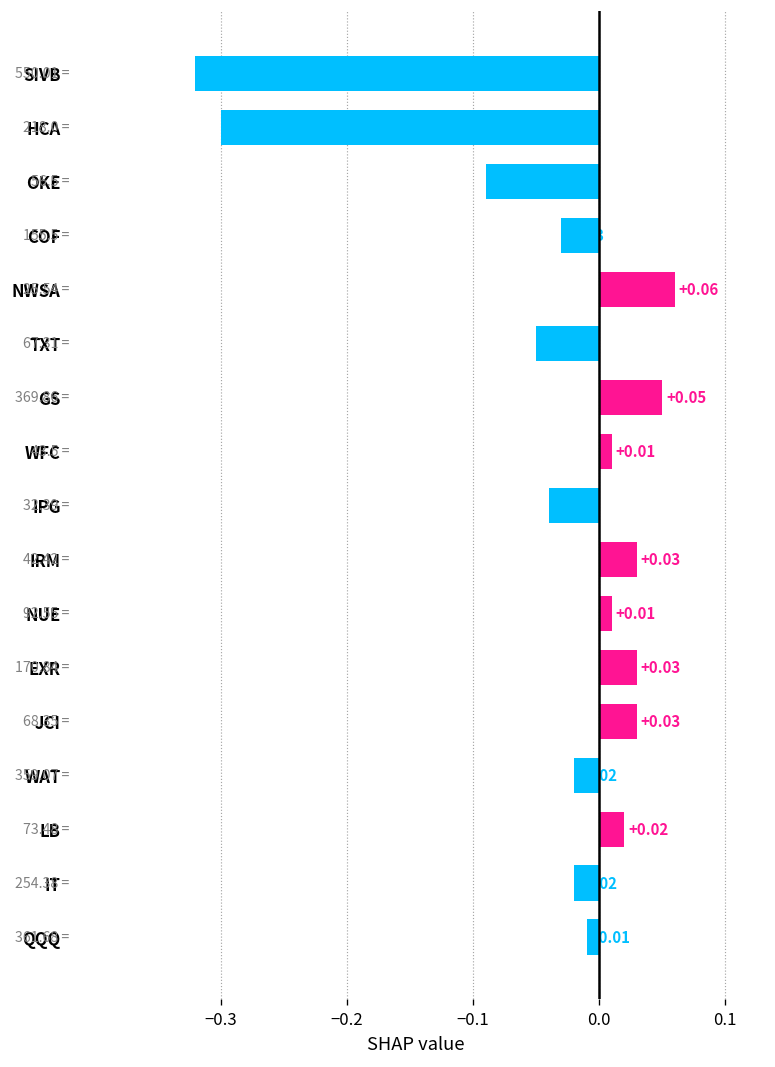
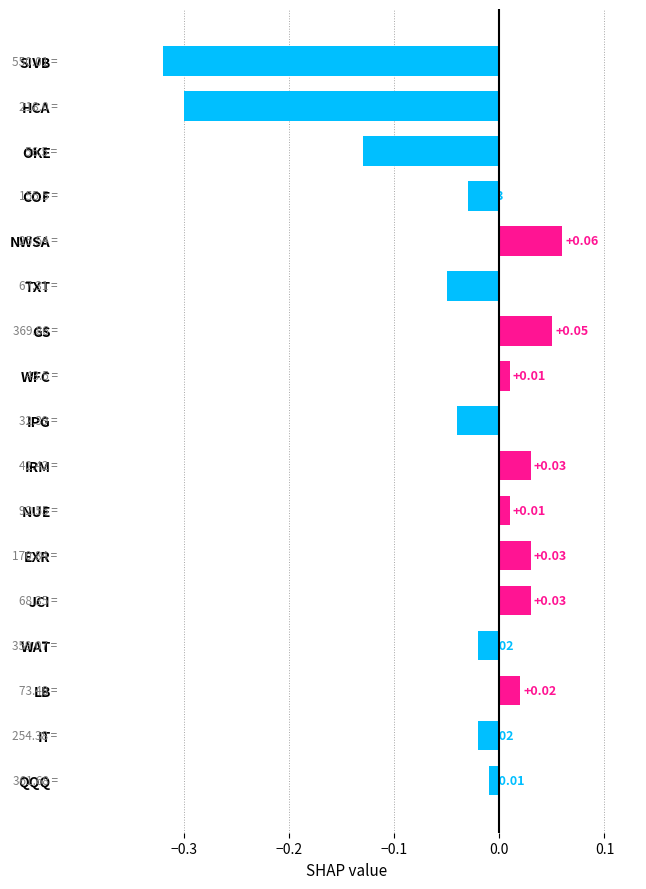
  {
    "SIVB": -0.32,
    "HCA": -0.30,
-   "OKE": -0.09,
+   "OKE": -0.13,
    "COF": -0.03,
    "TXT": -0.05,
    "IPG": -0.04,
    "WAT": -0.02,
    "IT": -0.02
  }
